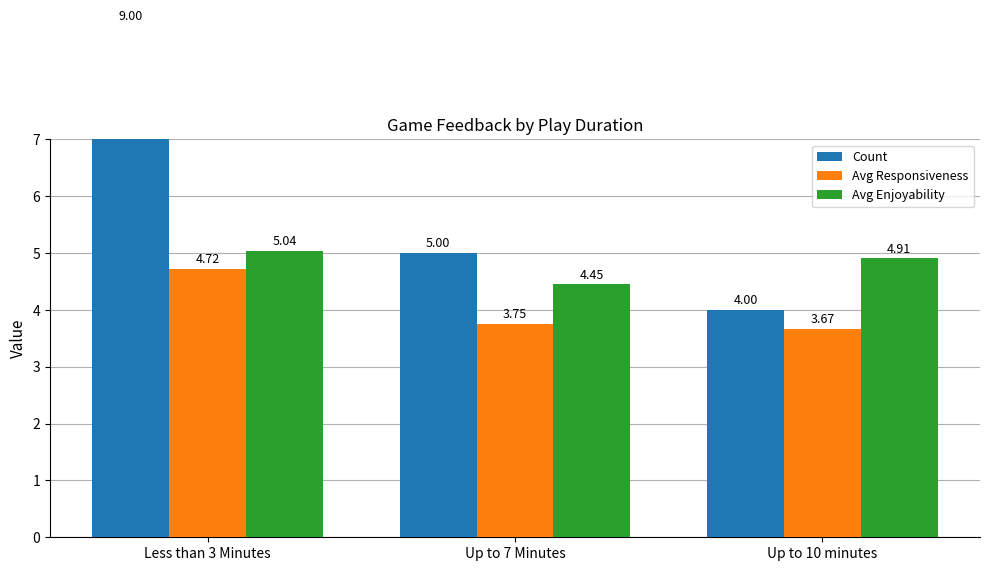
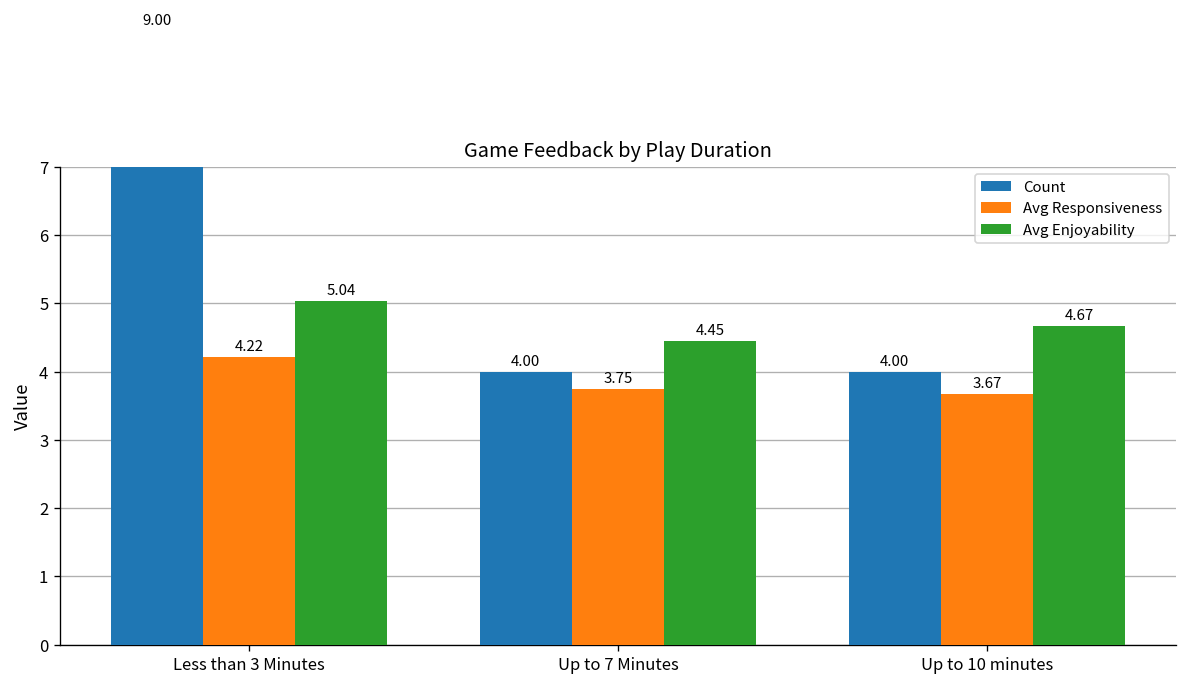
  {
    "Count": {
-     "Up to 7 Minutes": 5.00,
+     "Up to 7 Minutes": 4.00,
      "Up to 10 minutes": 4.00
    },
    "Avg Responsiveness": {
-     "Less than 3 Minutes": 4.72,
+     "Less than 3 Minutes": 4.22,
      "Up to 7 Minutes": 3.75,
      "Up to 10 minutes": 3.67
    },
    "Avg Enjoyability": {
      "Less than 3 Minutes": 5.04,
      "Up to 7 Minutes": 4.45,
-     "Up to 10 minutes": 4.91
+     "Up to 10 minutes": 4.67
    }
  }
